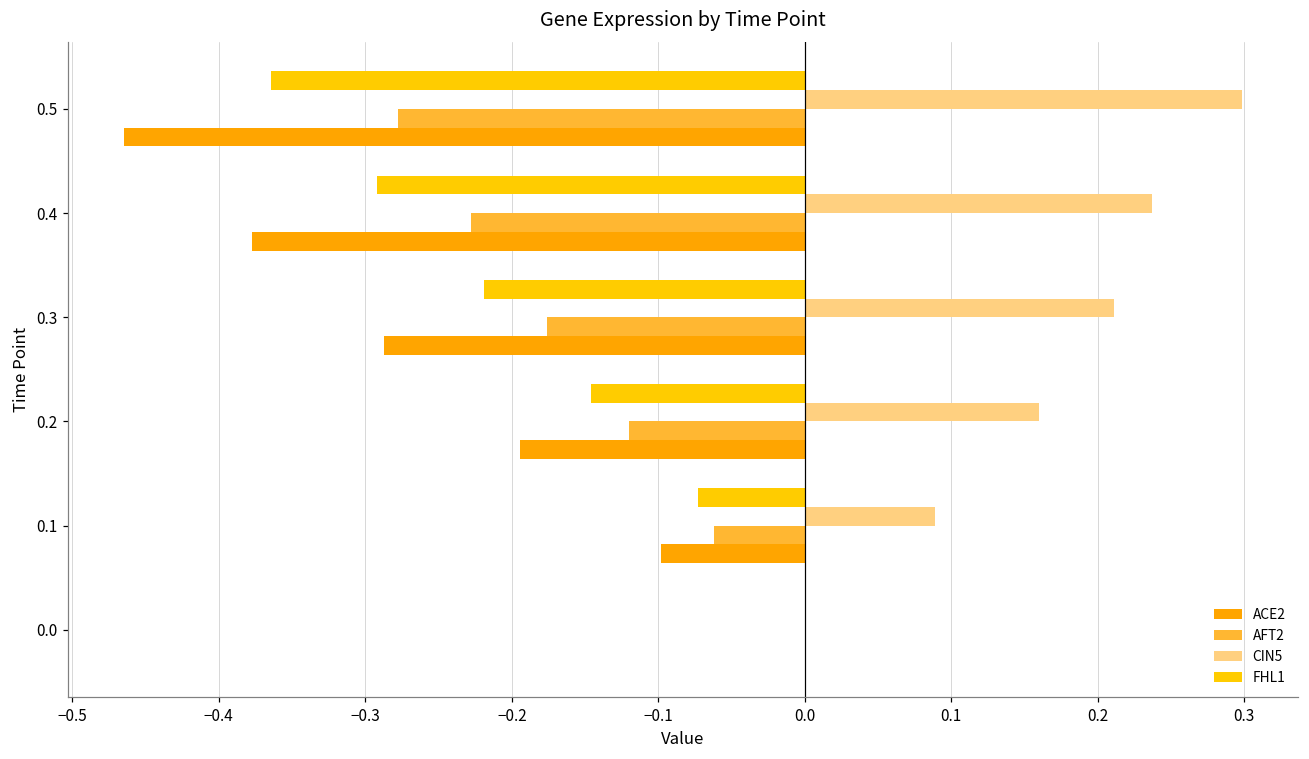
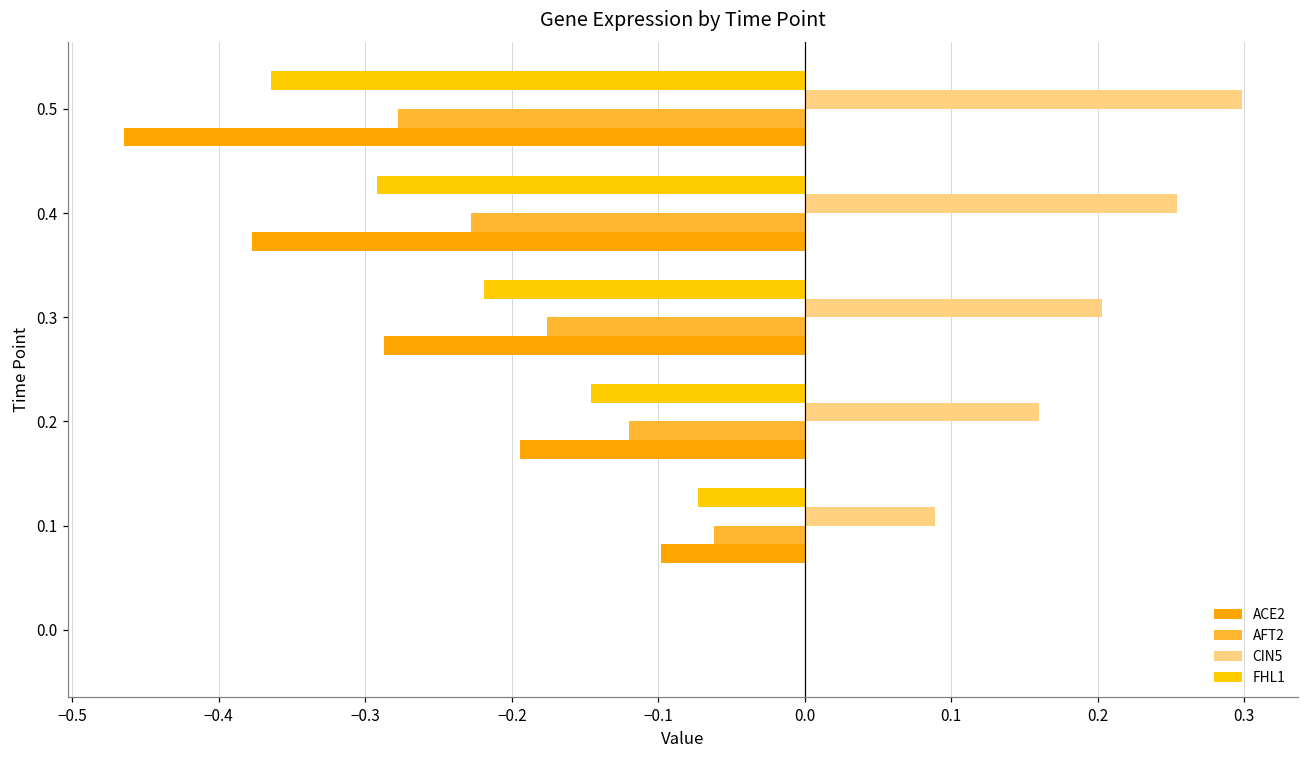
  {
    "CIN5": {
      "0.5": 0.299,
-     "0.4": 0.237,
-     "0.3": 0.211,
+     "0.4": 0.254,
+     "0.3": 0.203,
      "0.2": 0.160,
      "0.1": 0.089,
      "0.0": 0.000
    }
  }
